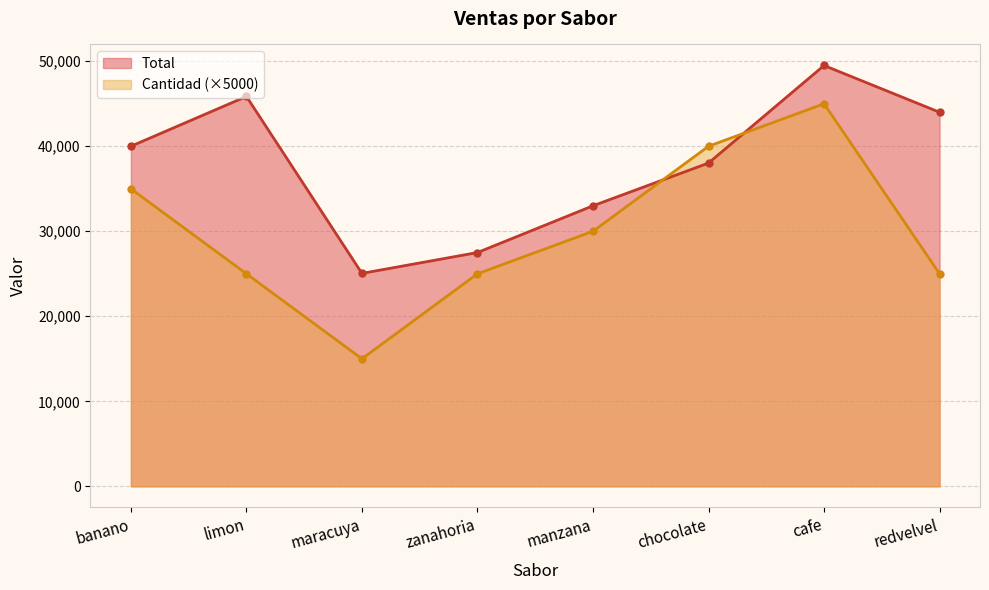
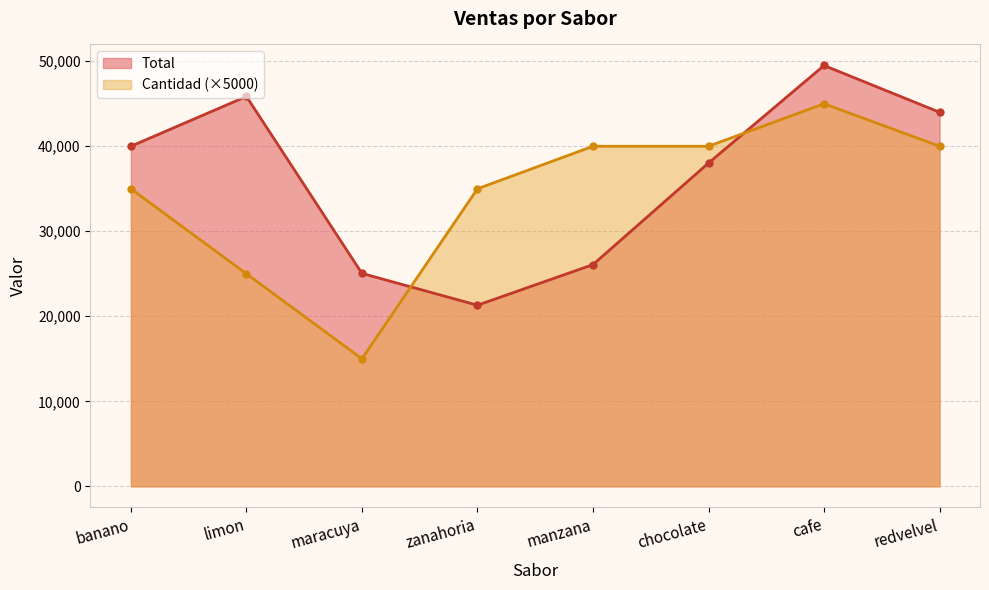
  {
    "Total": {
      "banano": "40,000",
      "maracuya": "25,000",
-     "zanahoria": "28,000",
-     "manzana": "33,000",
+     "zanahoria": "21,000",
+     "manzana": "26,000",
      "chocolate": "38,000",
      "cafe": "50,000",
      "redvelvel": "44,000"
    },
    "Cantidad (×5000)": {
      "banano": "35,000",
      "limon": "25,000",
      "maracuya": "15,000",
-     "zanahoria": "25,000",
-     "manzana": "30,000",
+     "zanahoria": "35,000",
+     "manzana": "40,000",
      "chocolate": "40,000",
      "cafe": "45,000",
-     "redvelvel": "25,000"
+     "redvelvel": "40,000"
    }
  }
